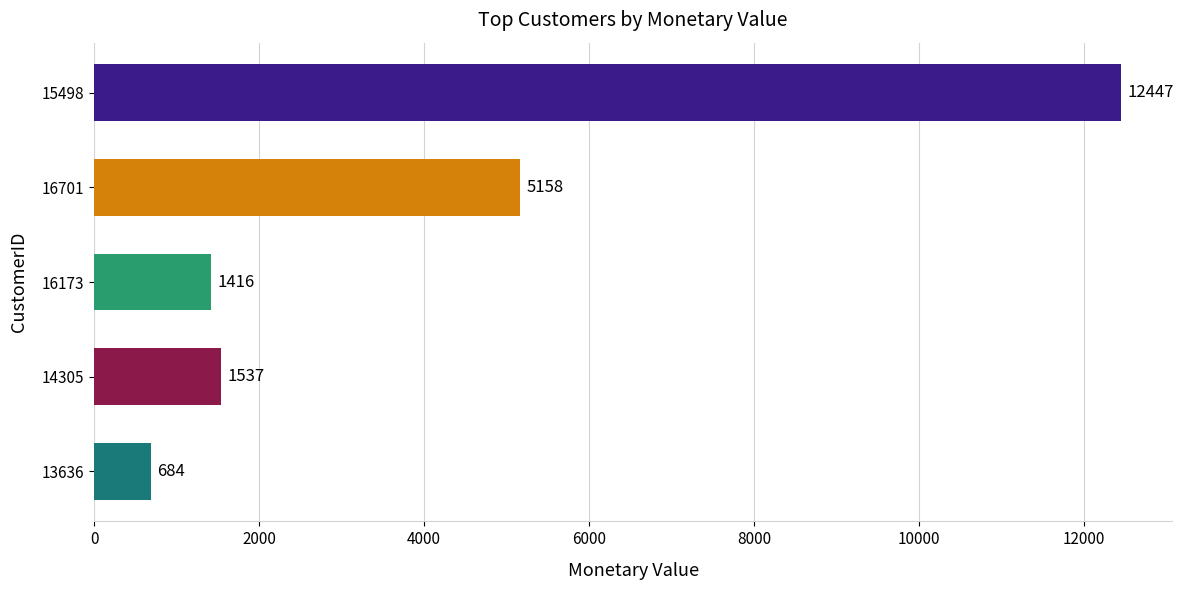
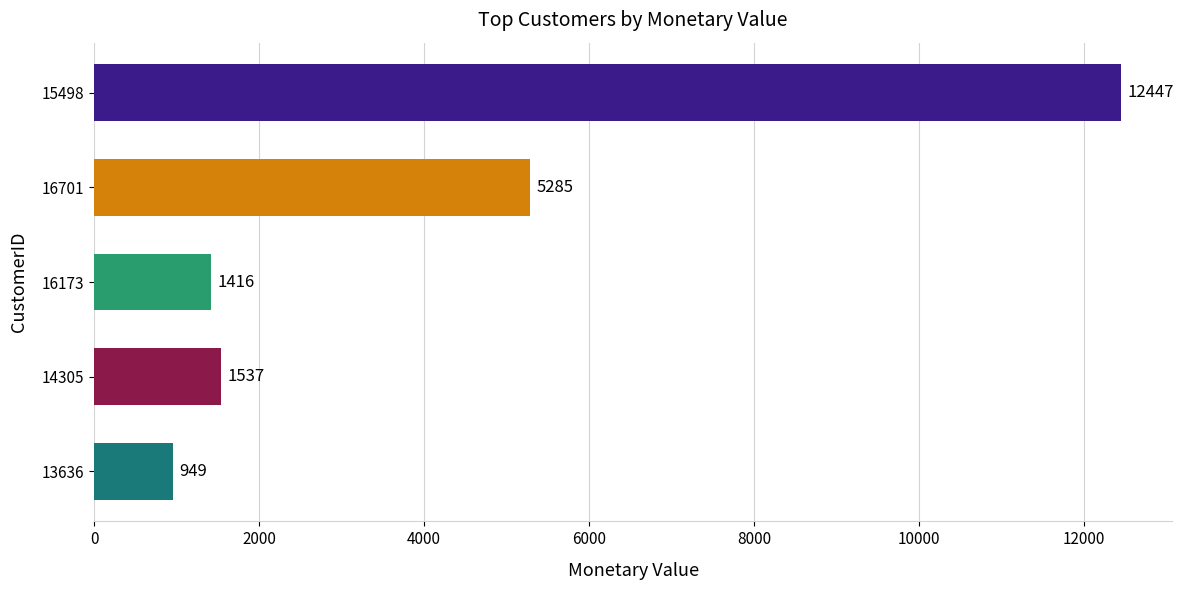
  {
    "15498": 12447,
-   "16701": 5158,
+   "16701": 5285,
    "16173": 1416,
    "14305": 1537,
-   "13636": 684
+   "13636": 949
  }
